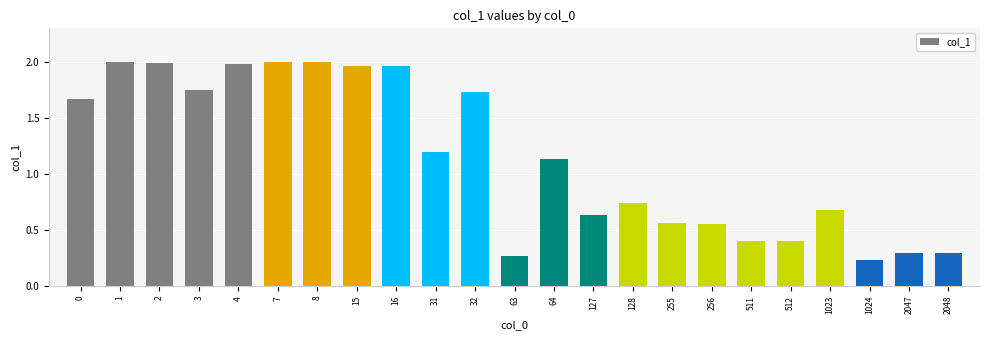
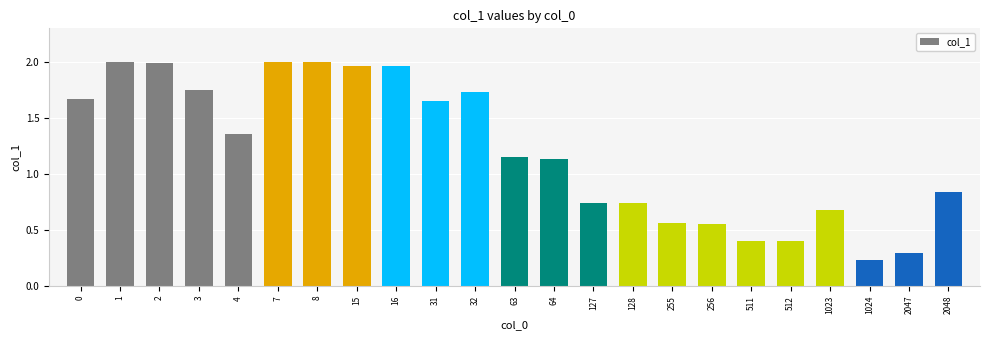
  {
    "0": 1.67,
    "1": 2.00,
    "2": 1.99,
    "3": 1.75,
-   "4": 1.99,
+   "4": 1.36,
    "7": 2.00,
    "8": 2.00,
    "15": 1.97,
    "16": 1.97,
-   "31": 1.19,
+   "31": 1.65,
    "32": 1.73,
-   "63": 0.27,
+   "63": 1.15,
    "64": 1.14,
-   "127": 0.63,
+   "127": 0.74,
    "128": 0.74,
    "255": 0.56,
    "256": 0.56,
    "511": 0.40,
    "512": 0.40,
    "1023": 0.68,
    "1024": 0.24,
    "2047": 0.29,
-   "2048": 0.29
+   "2048": 0.84
  }
